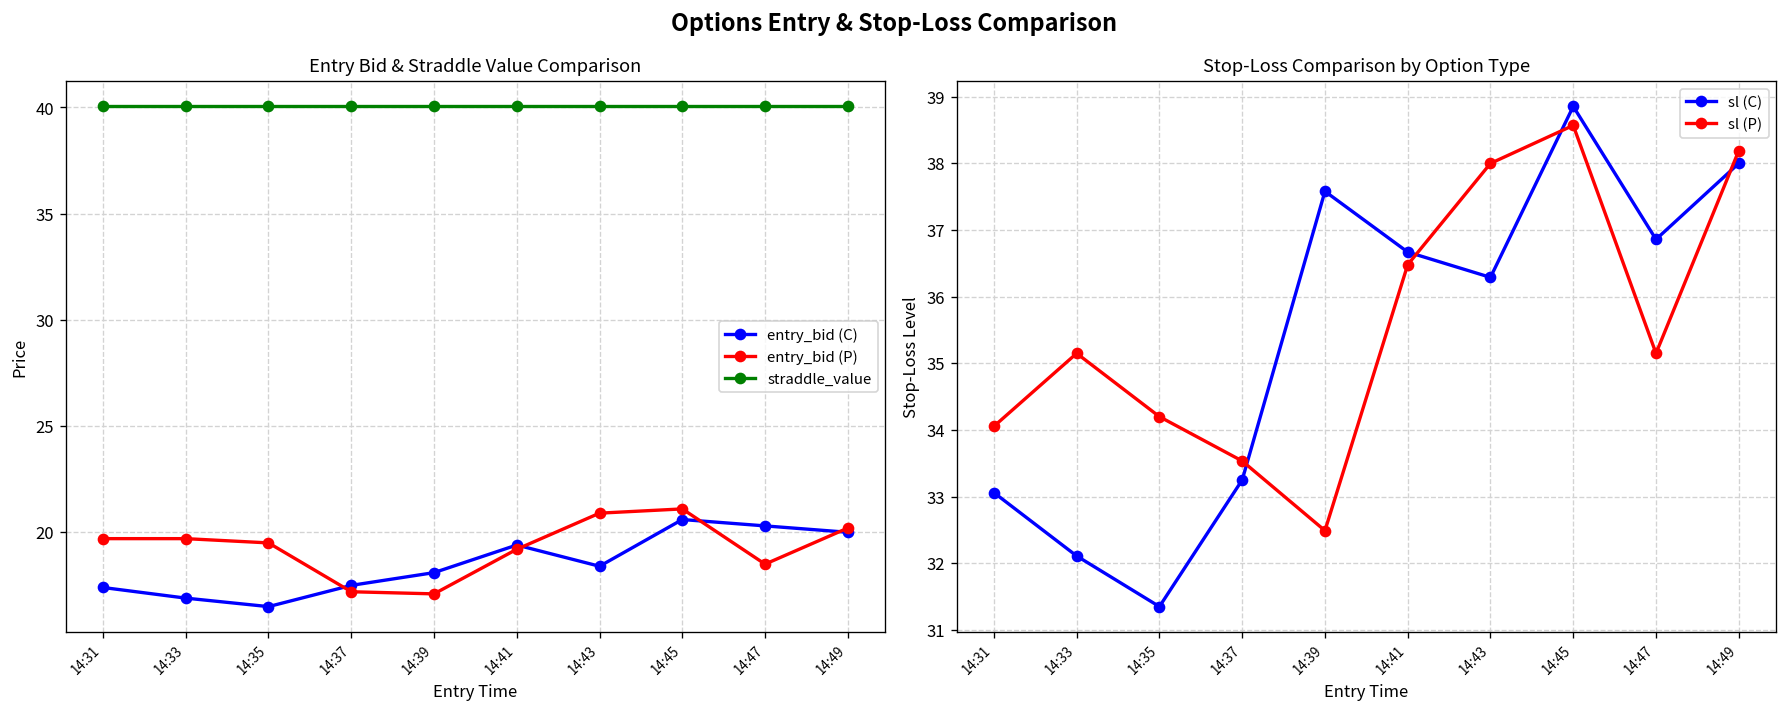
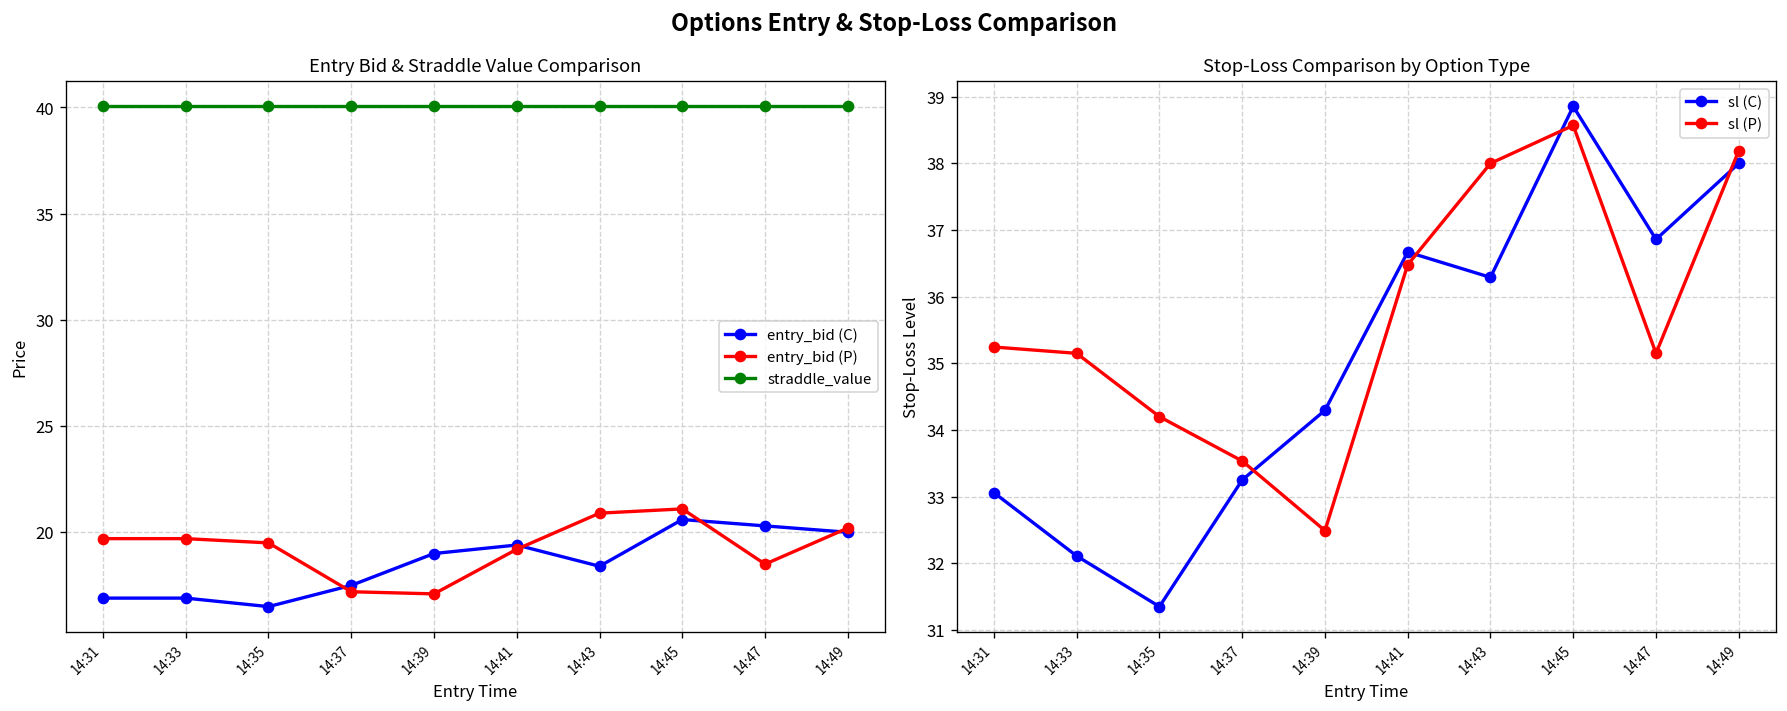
  {
    "Entry Bid & Straddle Value Comparison": {
      "entry_bid (C)": {
-       "14:31": 17.4,
+       "14:31": 16.9,
        "14:33": 16.9,
        "14:35": 16.5,
        "14:37": 17.5,
-       "14:39": 18.1,
+       "14:39": 19.0,
        "14:41": 19.4,
        "14:43": 18.4,
        "14:45": 20.6,
        "14:47": 20.3,
        "14:49": 20.0
      },
      "entry_bid (P)": {
        "14:31": 19.7,
        "14:33": 19.7,
        "14:35": 19.5,
        "14:37": 17.2,
        "14:39": 17.1,
        "14:41": 19.2,
        "14:43": 20.9,
        "14:45": 21.1,
        "14:47": 18.5,
        "14:49": 20.2
      },
      "straddle_value": {
        "14:31": 40.1,
        "14:33": 40.1,
        "14:35": 40.1,
        "14:37": 40.1,
        "14:39": 40.1,
        "14:41": 40.1,
        "14:43": 40.1,
        "14:45": 40.1,
        "14:47": 40.1,
        "14:49": 40.1
      }
    },
    "Stop-Loss Comparison by Option Type": {
      "sl (C)": {
        "14:31": 33.1,
        "14:33": 32.1,
        "14:35": 31.4,
        "14:37": 33.3,
-       "14:39": 37.6,
+       "14:39": 34.3,
        "14:41": 36.7,
        "14:43": 36.3,
        "14:45": 38.9,
        "14:47": 36.9,
        "14:49": 38.0
      },
      "sl (P)": {
-       "14:31": 34.1,
+       "14:31": 35.2,
        "14:33": 35.2,
        "14:35": 34.2,
        "14:37": 33.5,
        "14:39": 32.5,
        "14:41": 36.5,
        "14:43": 38.0,
        "14:45": 38.6,
        "14:47": 35.2,
        "14:49": 38.2
      }
    }
  }
